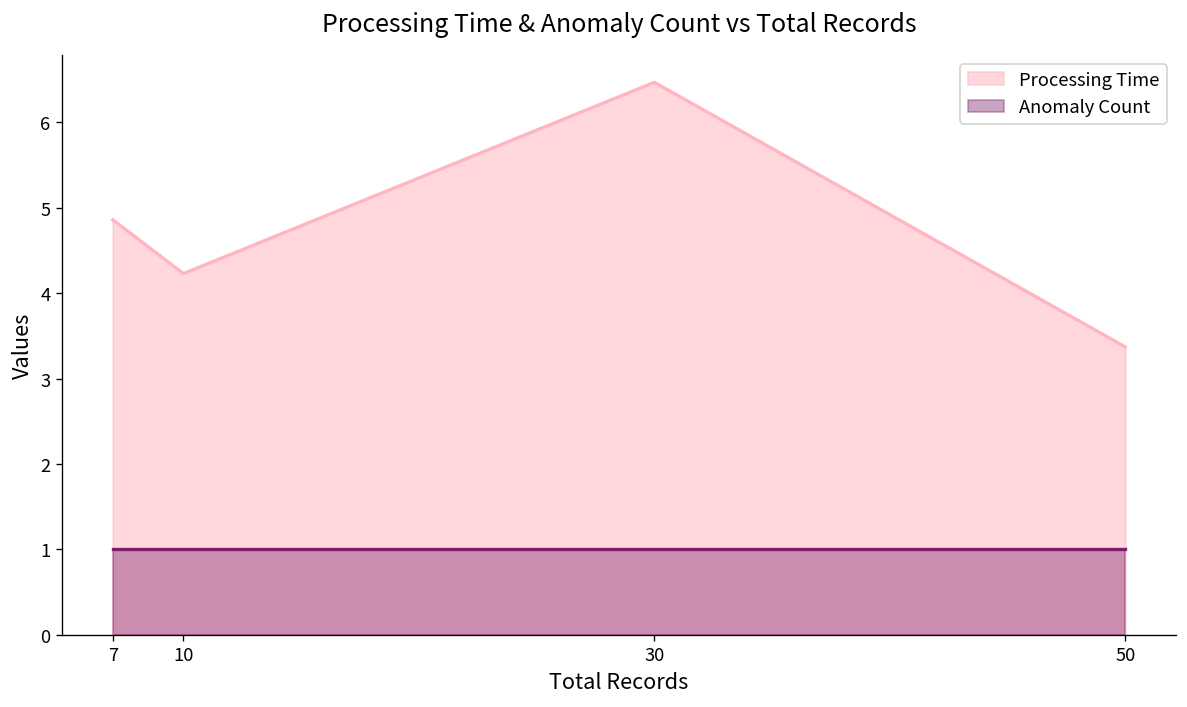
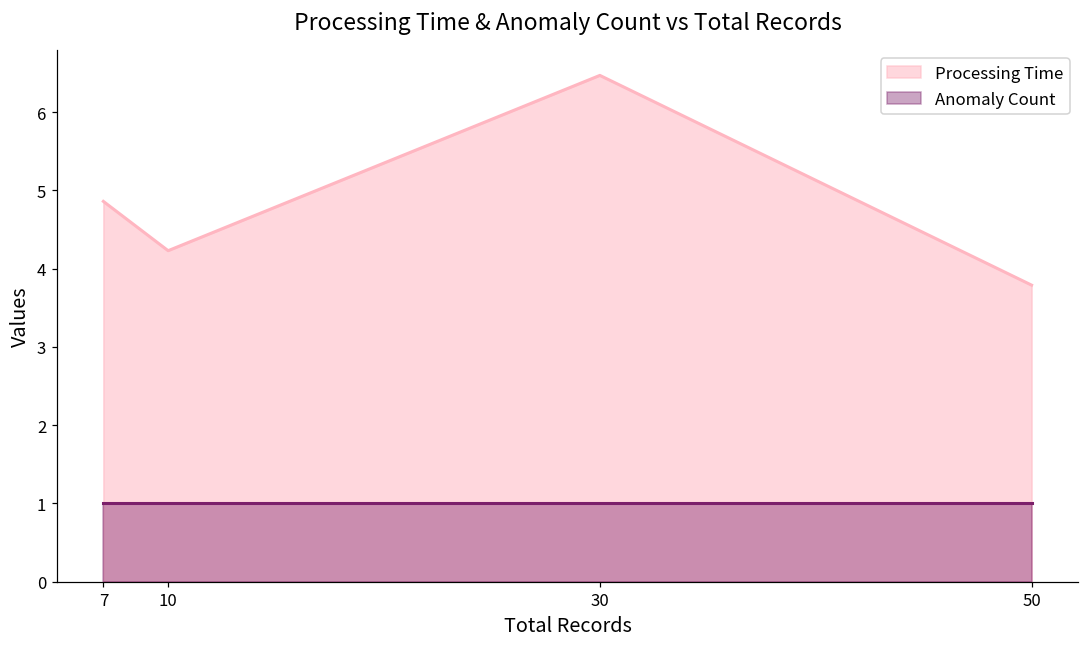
  {
    "Processing Time": {
      "7": 4.9,
      "10": 4.2,
      "30": 6.5,
-     "50": 3.4
+     "50": 3.8
    },
    "Anomaly Count": {
      "7": 1.0,
      "10": 1.0,
      "30": 1.0,
      "50": 1.0
    }
  }
